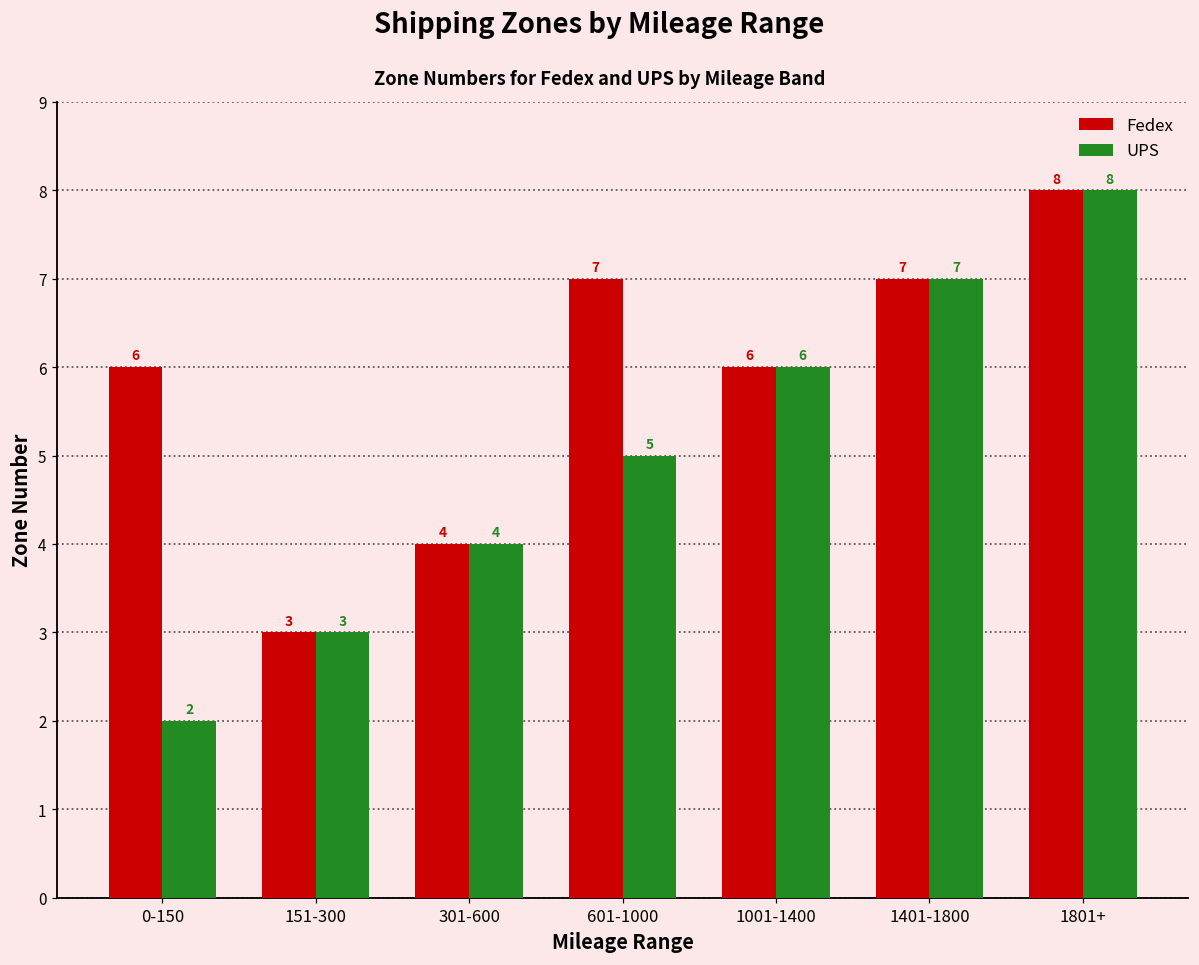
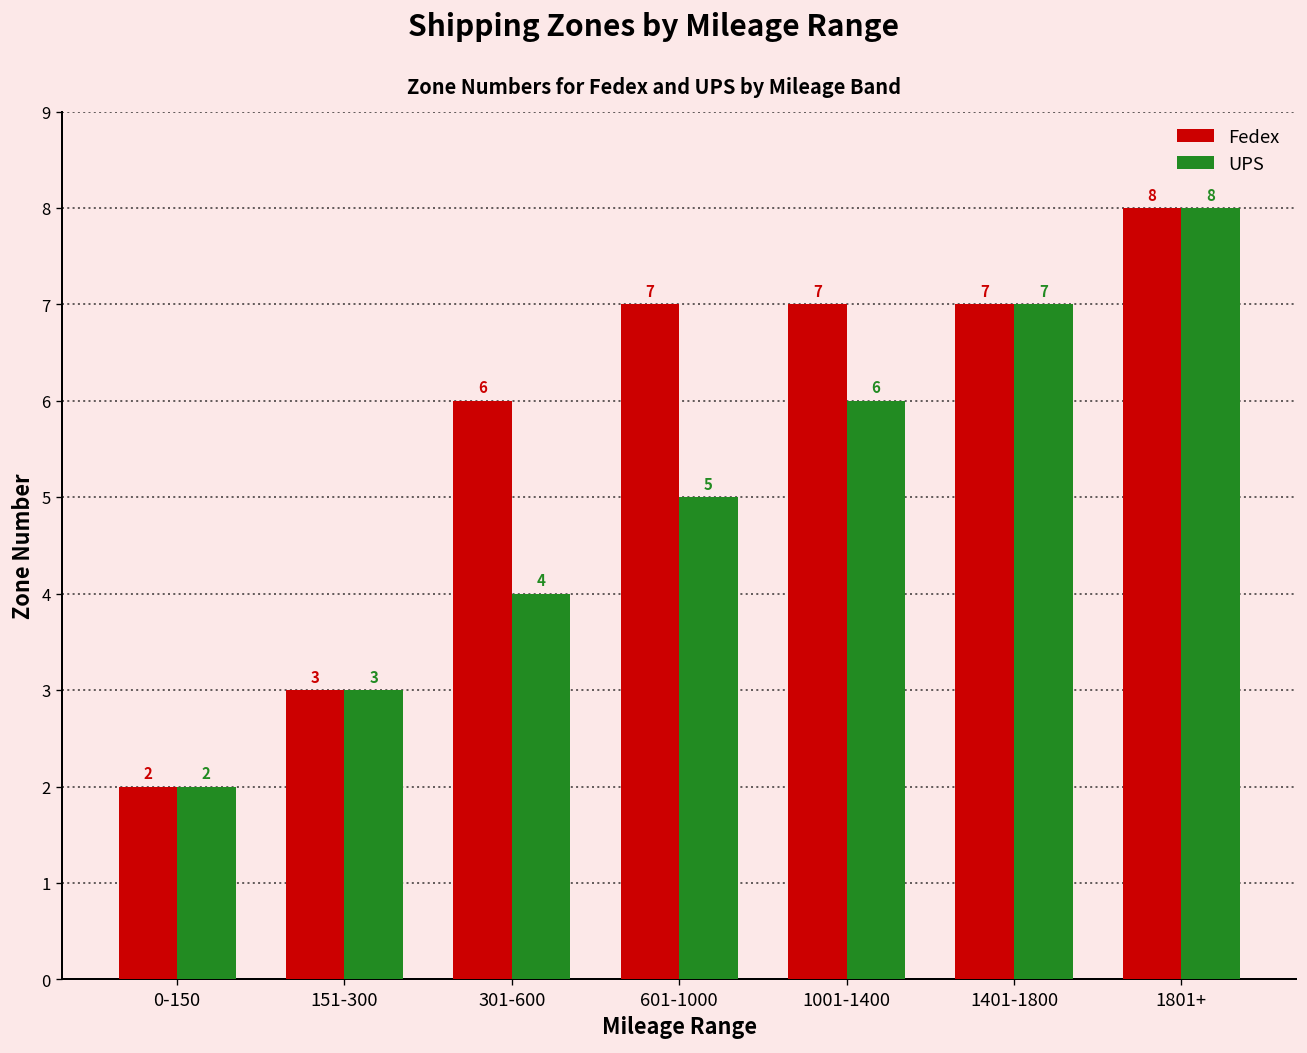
  {
    "Fedex": {
-     "0-150": 6,
+     "0-150": 2,
      "151-300": 3,
-     "301-600": 4,
+     "301-600": 6,
      "601-1000": 7,
-     "1001-1400": 6,
+     "1001-1400": 7,
      "1401-1800": 7,
      "1801+": 8
    },
    "UPS": {
      "0-150": 2,
      "151-300": 3,
      "301-600": 4,
      "601-1000": 5,
      "1001-1400": 6,
      "1401-1800": 7,
      "1801+": 8
    }
  }
